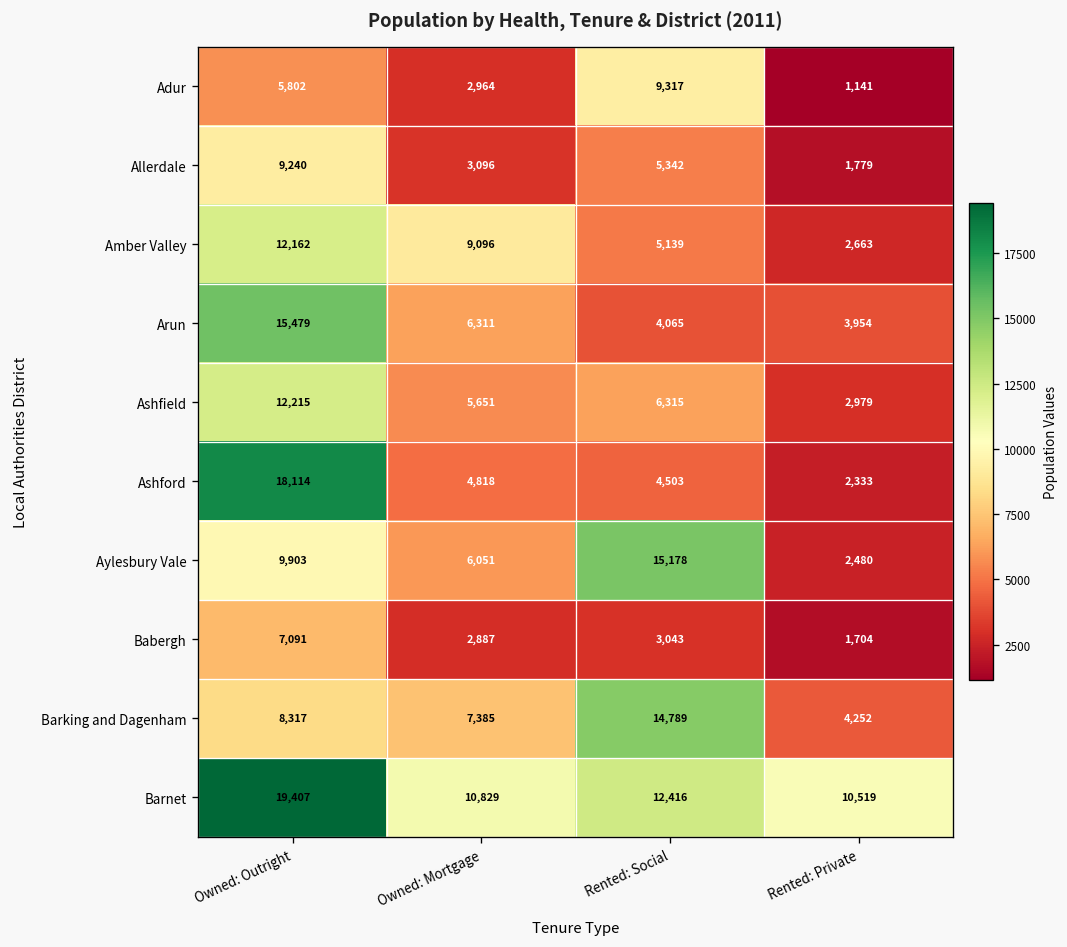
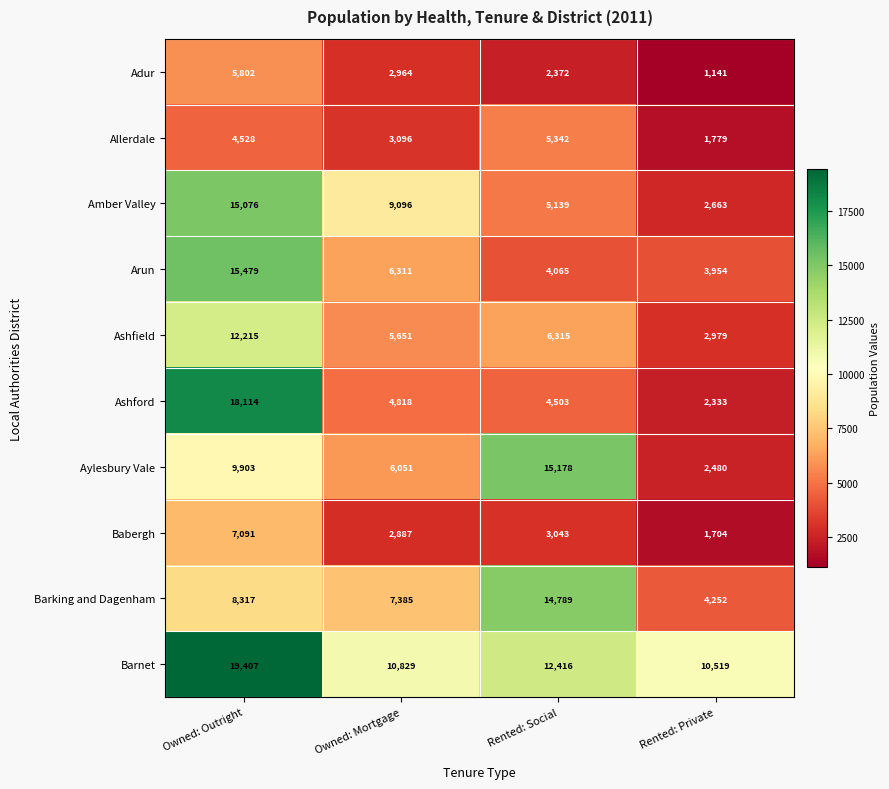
  {
    "Adur": {
      "Owned: Outright": "5,802",
      "Owned: Mortgage": "2,964",
-     "Rented: Social": "9,317",
+     "Rented: Social": "2,372",
      "Rented: Private": "1,141"
    },
    "Allerdale": {
-     "Owned: Outright": "9,240",
+     "Owned: Outright": "4,528",
      "Owned: Mortgage": "3,096",
      "Rented: Social": "5,342",
      "Rented: Private": "1,779"
    },
    "Amber Valley": {
-     "Owned: Outright": "12,162",
+     "Owned: Outright": "15,076",
      "Owned: Mortgage": "9,096",
      "Rented: Social": "5,139",
      "Rented: Private": "2,663"
    },
    "Arun": {
      "Owned: Outright": "15,479",
      "Owned: Mortgage": "6,311",
      "Rented: Social": "4,065",
      "Rented: Private": "3,954"
    },
    "Ashfield": {
      "Owned: Outright": "12,215",
      "Owned: Mortgage": "5,651",
      "Rented: Social": "6,315",
      "Rented: Private": "2,979"
    },
    "Ashford": {
      "Owned: Outright": "18,114",
      "Owned: Mortgage": "4,818",
      "Rented: Social": "4,503",
      "Rented: Private": "2,333"
    },
    "Aylesbury Vale": {
      "Owned: Outright": "9,903",
      "Owned: Mortgage": "6,051",
      "Rented: Social": "15,178",
      "Rented: Private": "2,480"
    },
    "Babergh": {
      "Owned: Outright": "7,091",
      "Owned: Mortgage": "2,887",
      "Rented: Social": "3,043",
      "Rented: Private": "1,704"
    },
    "Barking and Dagenham": {
      "Owned: Outright": "8,317",
      "Owned: Mortgage": "7,385",
      "Rented: Social": "14,789",
      "Rented: Private": "4,252"
    },
    "Barnet": {
      "Owned: Outright": "19,407",
      "Owned: Mortgage": "10,829",
      "Rented: Social": "12,416",
      "Rented: Private": "10,519"
    }
  }
